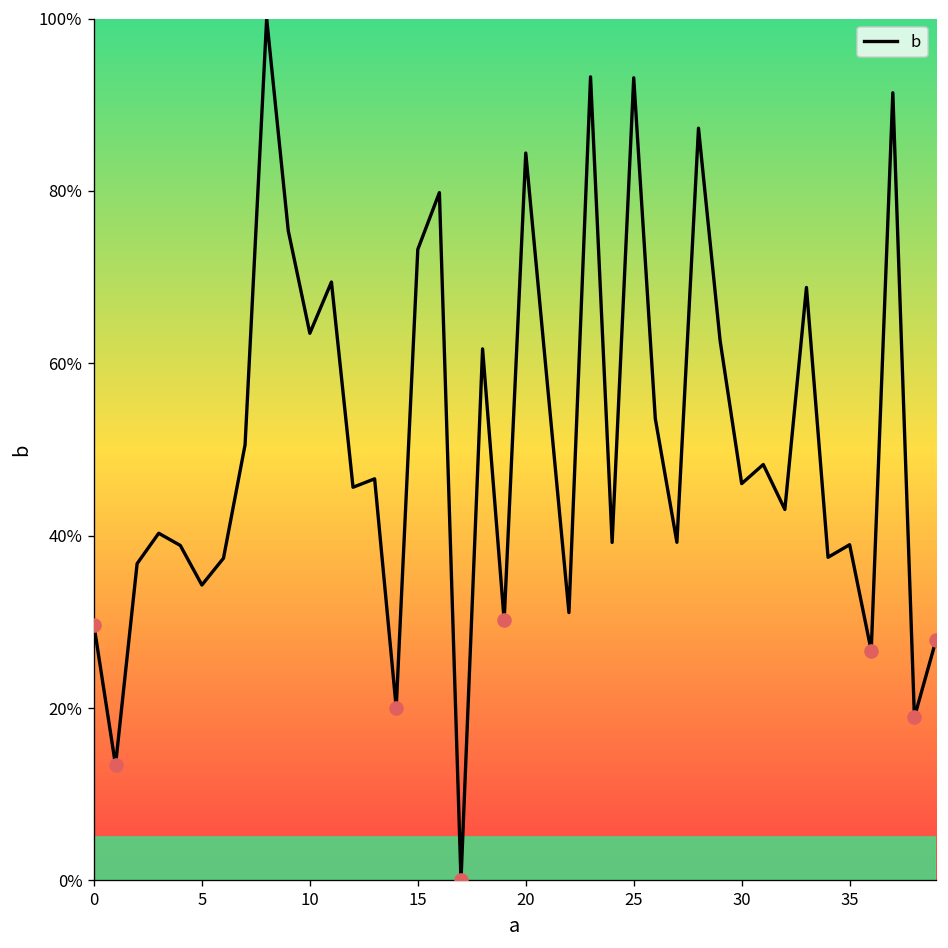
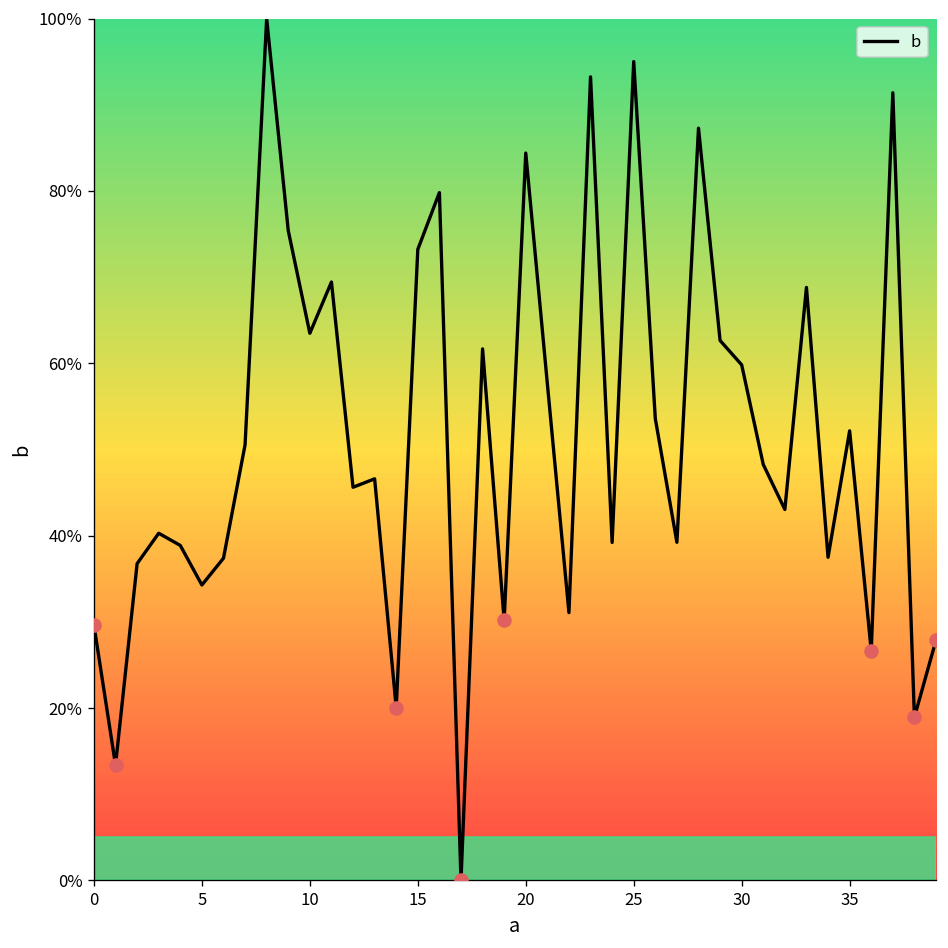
  {
    "b": {
      "5": "34%",
      "10": "63%",
      "15": "73%",
      "20": "84%",
-     "25": "93%",
-     "30": "46%",
-     "35": "39%"
+     "25": "95%",
+     "30": "60%",
+     "35": "52%"
    }
  }
